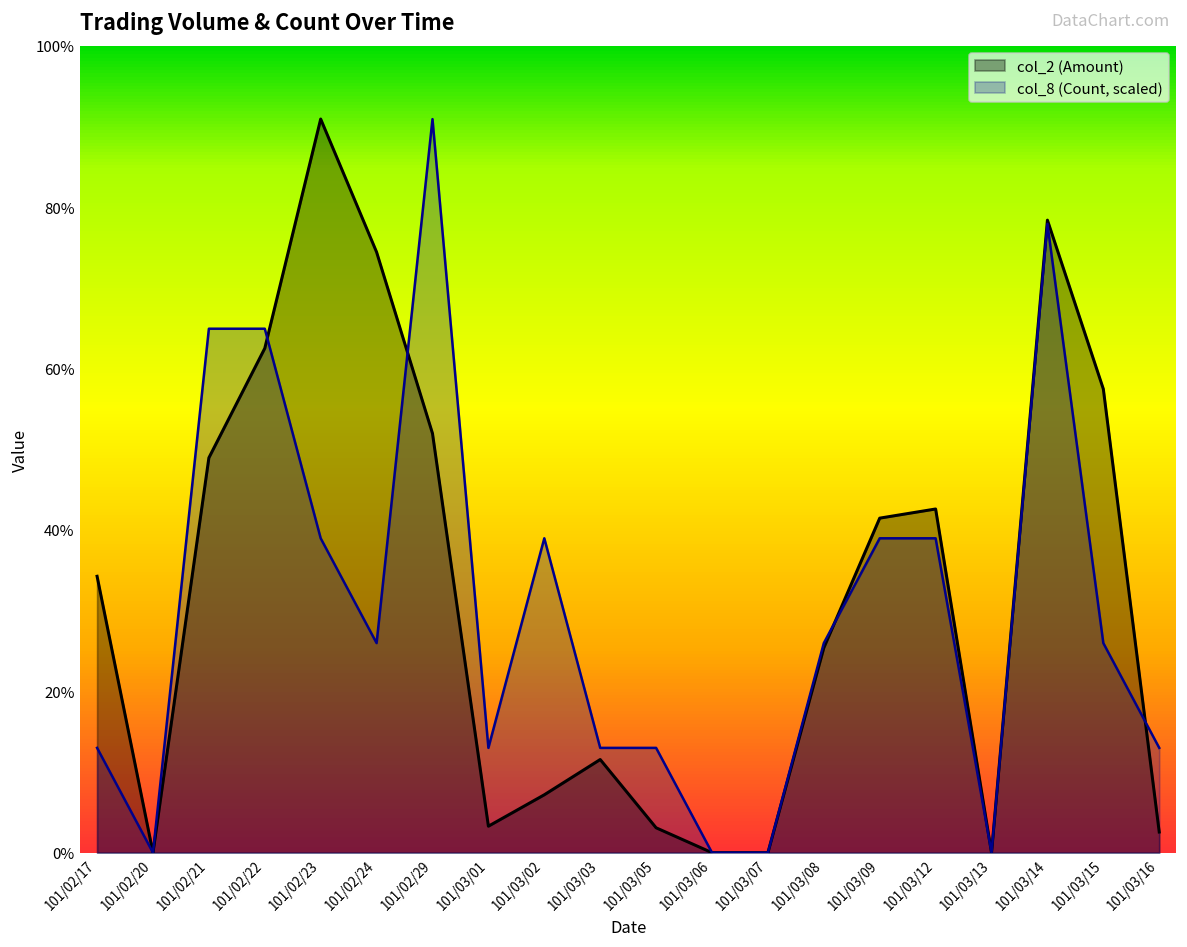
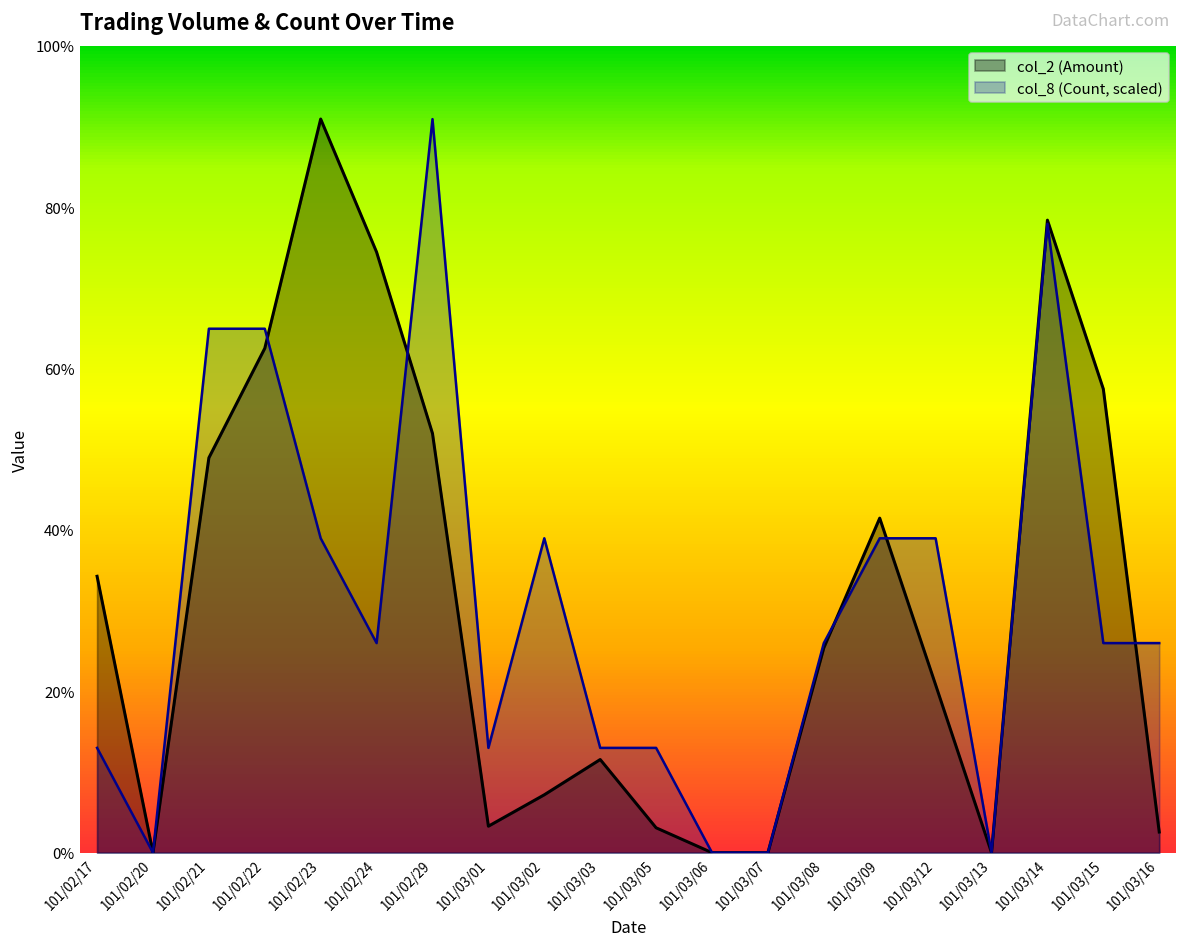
  {
    "col_2 (Amount)": {
      "101/02/17": "34%",
      "101/02/21": "49%",
      "101/02/22": "63%",
      "101/02/23": "91%",
      "101/02/24": "74%",
      "101/02/29": "52%",
      "101/03/01": "3%",
      "101/03/02": "7%",
      "101/03/03": "12%",
      "101/03/05": "3%",
      "101/03/08": "25%",
      "101/03/09": "41%",
-     "101/03/12": "43%",
+     "101/03/12": "21%",
      "101/03/14": "78%",
      "101/03/15": "57%",
      "101/03/16": "3%"
    },
    "col_8 (Count, scaled)": {
      "101/02/17": "13%",
      "101/02/21": "65%",
      "101/02/22": "65%",
      "101/02/23": "39%",
      "101/02/24": "26%",
      "101/02/29": "91%",
      "101/03/01": "13%",
      "101/03/02": "39%",
      "101/03/03": "13%",
      "101/03/05": "13%",
      "101/03/08": "26%",
      "101/03/09": "39%",
      "101/03/12": "39%",
      "101/03/14": "78%",
      "101/03/15": "26%",
-     "101/03/16": "13%"
+     "101/03/16": "26%"
    }
  }
